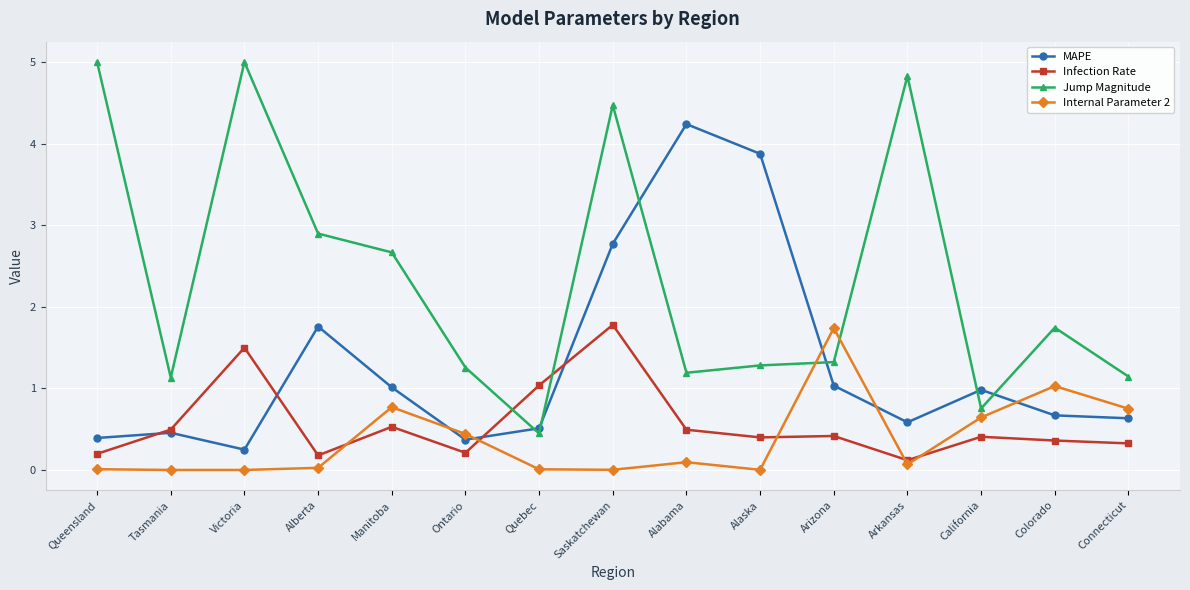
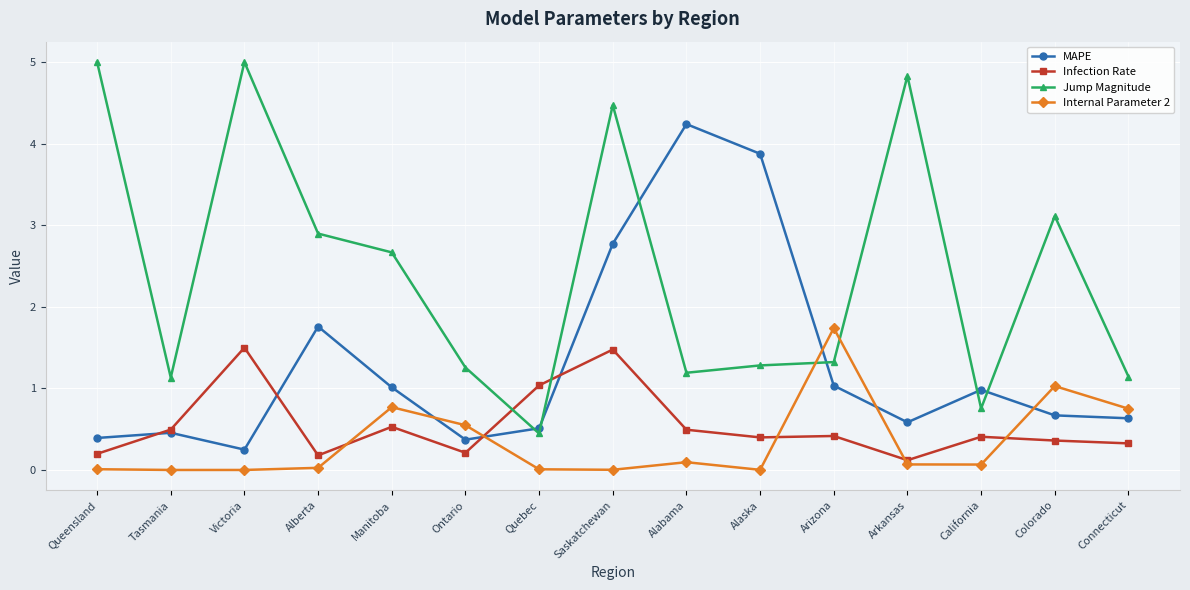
  {
    "MAPE": {
      "Queensland": 0.4,
      "Tasmania": 0.5,
      "Victoria": 0.3,
      "Alberta": 1.8,
      "Manitoba": 1.0,
      "Ontario": 0.4,
      "Quebec": 0.5,
      "Saskatchewan": 2.8,
      "Alabama": 4.2,
      "Alaska": 3.9,
      "Arizona": 1.0,
      "Arkansas": 0.6,
      "California": 1.0,
      "Colorado": 0.7,
      "Connecticut": 0.6
    },
    "Infection Rate": {
      "Queensland": 0.2,
      "Tasmania": 0.5,
      "Victoria": 1.5,
      "Alberta": 0.2,
      "Manitoba": 0.5,
      "Ontario": 0.2,
      "Quebec": 1.0,
-     "Saskatchewan": 1.8,
+     "Saskatchewan": 1.5,
      "Alabama": 0.5,
      "Alaska": 0.4,
      "Arizona": 0.4,
      "Arkansas": 0.1,
      "California": 0.4,
      "Colorado": 0.4,
      "Connecticut": 0.3
    },
    "Jump Magnitude": {
      "Queensland": 5.0,
      "Tasmania": 1.1,
      "Victoria": 5.0,
      "Alberta": 2.9,
      "Manitoba": 2.7,
      "Ontario": 1.3,
      "Quebec": 0.4,
      "Saskatchewan": 4.5,
      "Alabama": 1.2,
      "Alaska": 1.3,
      "Arizona": 1.3,
      "Arkansas": 4.8,
      "California": 0.8,
-     "Colorado": 1.7,
+     "Colorado": 3.1,
      "Connecticut": 1.1
    },
    "Internal Parameter 2": {
      "Queensland": 0.0,
      "Tasmania": 0.0,
      "Victoria": 0.0,
      "Alberta": 0.0,
      "Manitoba": 0.8,
-     "Ontario": 0.4,
+     "Ontario": 0.5,
      "Quebec": 0.0,
      "Saskatchewan": 0.0,
      "Alabama": 0.1,
      "Alaska": 0.0,
      "Arizona": 1.7,
      "Arkansas": 0.1,
-     "California": 0.6,
+     "California": 0.1,
      "Colorado": 1.0,
      "Connecticut": 0.8
    }
  }
